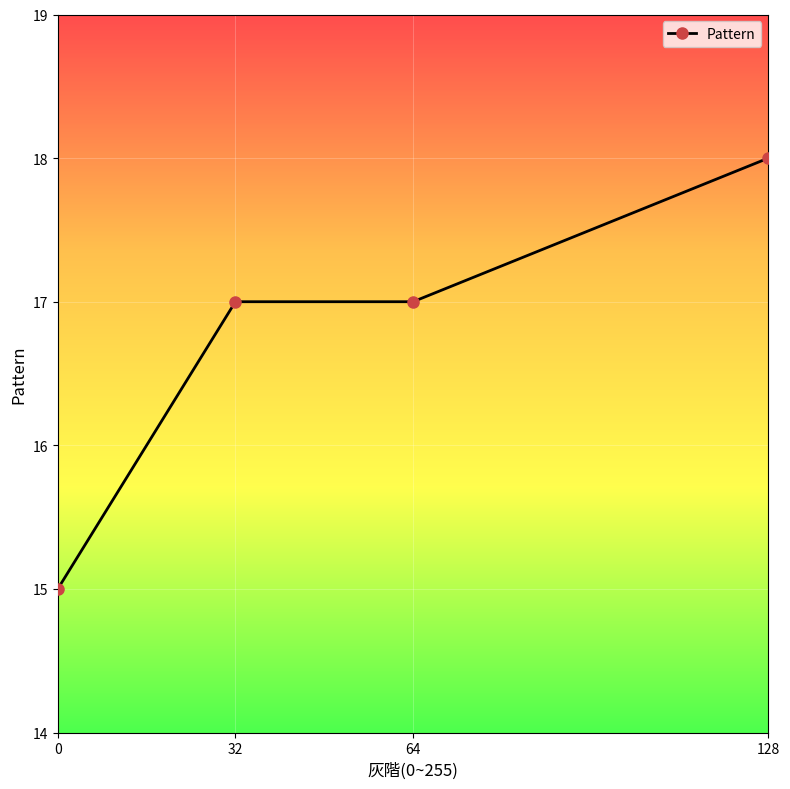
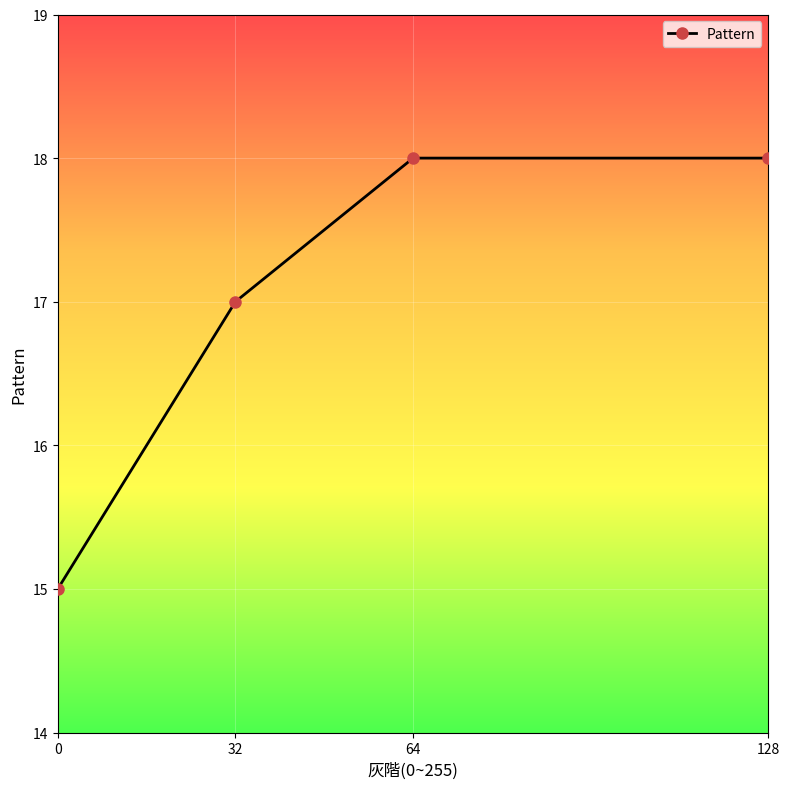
  {
    "0": 15,
    "32": 17,
-   "64": 17,
+   "64": 18,
    "128": 18
  }
